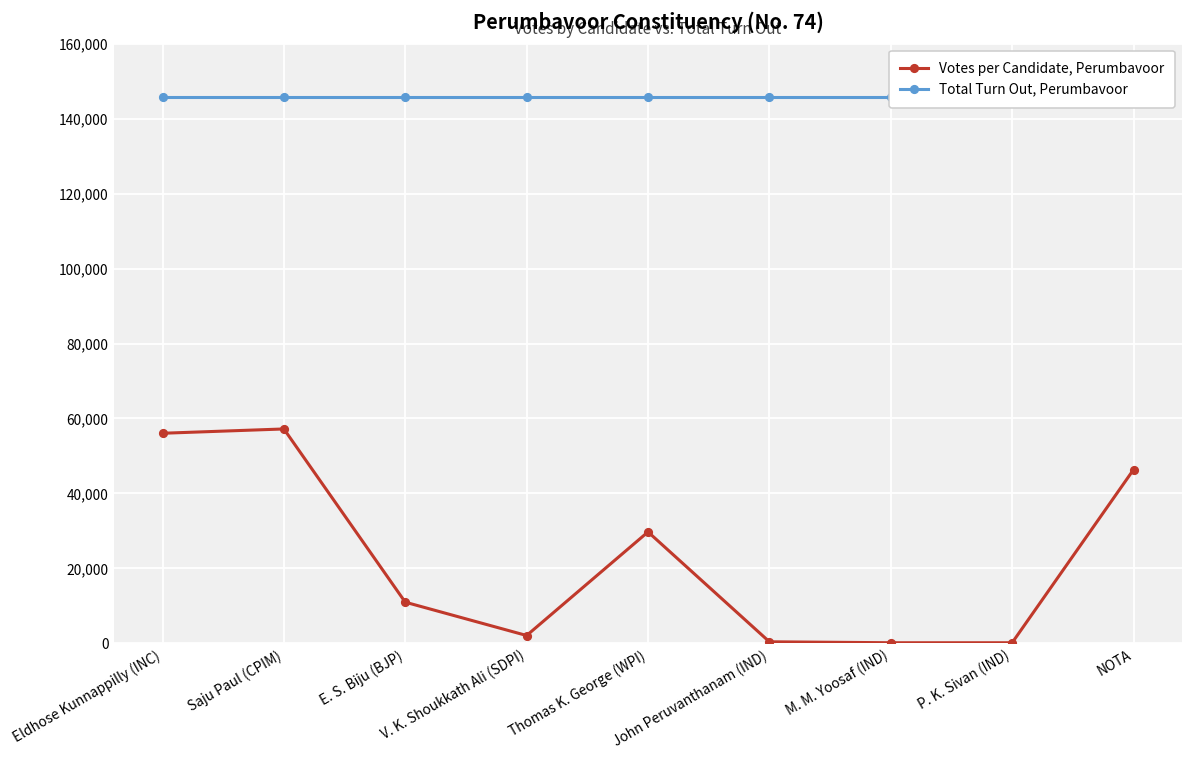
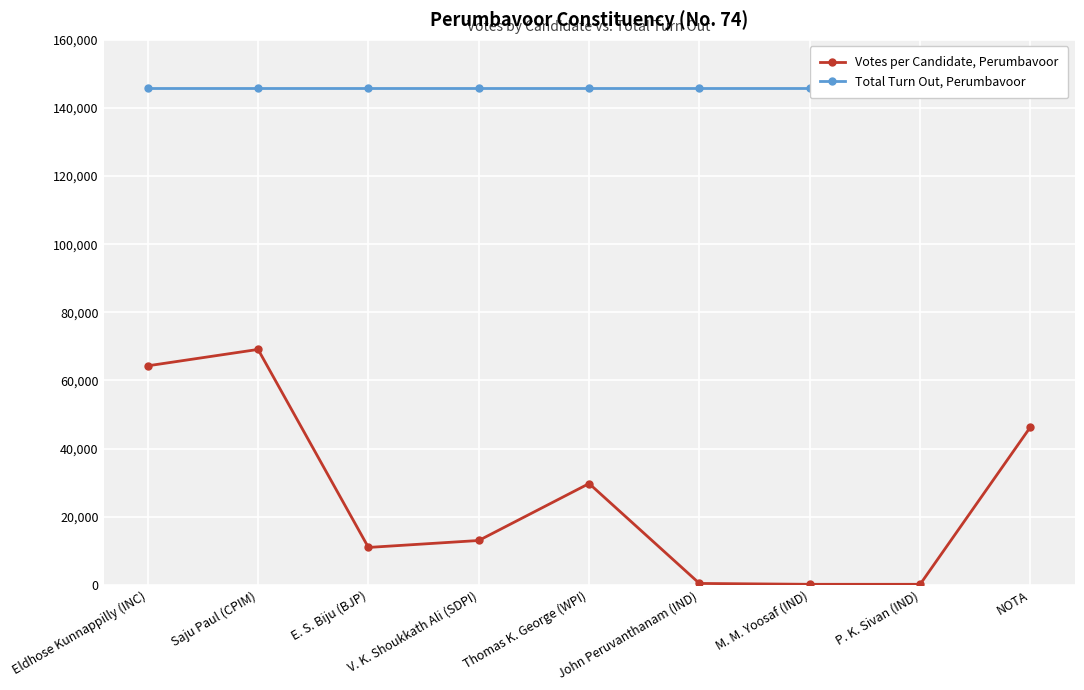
  {
    "Votes per Candidate, Perumbavoor": {
-     "Eldhose Kunnappilly (INC)": "56,000",
-     "Saju Paul (CPIM)": "57,000",
+     "Eldhose Kunnappilly (INC)": "64,000",
+     "Saju Paul (CPIM)": "69,000",
      "E. S. Biju (BJP)": "11,000",
-     "V. K. Shoukkath Ali (SDPI)": "2,000",
+     "V. K. Shoukkath Ali (SDPI)": "13,000",
      "Thomas K. George (WPI)": "30,000",
      "John Peruvanthanam (IND)": "0",
      "M. M. Yoosaf (IND)": "0",
      "P. K. Sivan (IND)": "0",
      "NOTA": "46,000"
    },
    "Total Turn Out, Perumbavoor": {
      "Eldhose Kunnappilly (INC)": "146,000",
      "Saju Paul (CPIM)": "146,000",
      "E. S. Biju (BJP)": "146,000",
      "V. K. Shoukkath Ali (SDPI)": "146,000",
      "Thomas K. George (WPI)": "146,000",
      "John Peruvanthanam (IND)": "146,000",
      "M. M. Yoosaf (IND)": "146,000"
    }
  }
